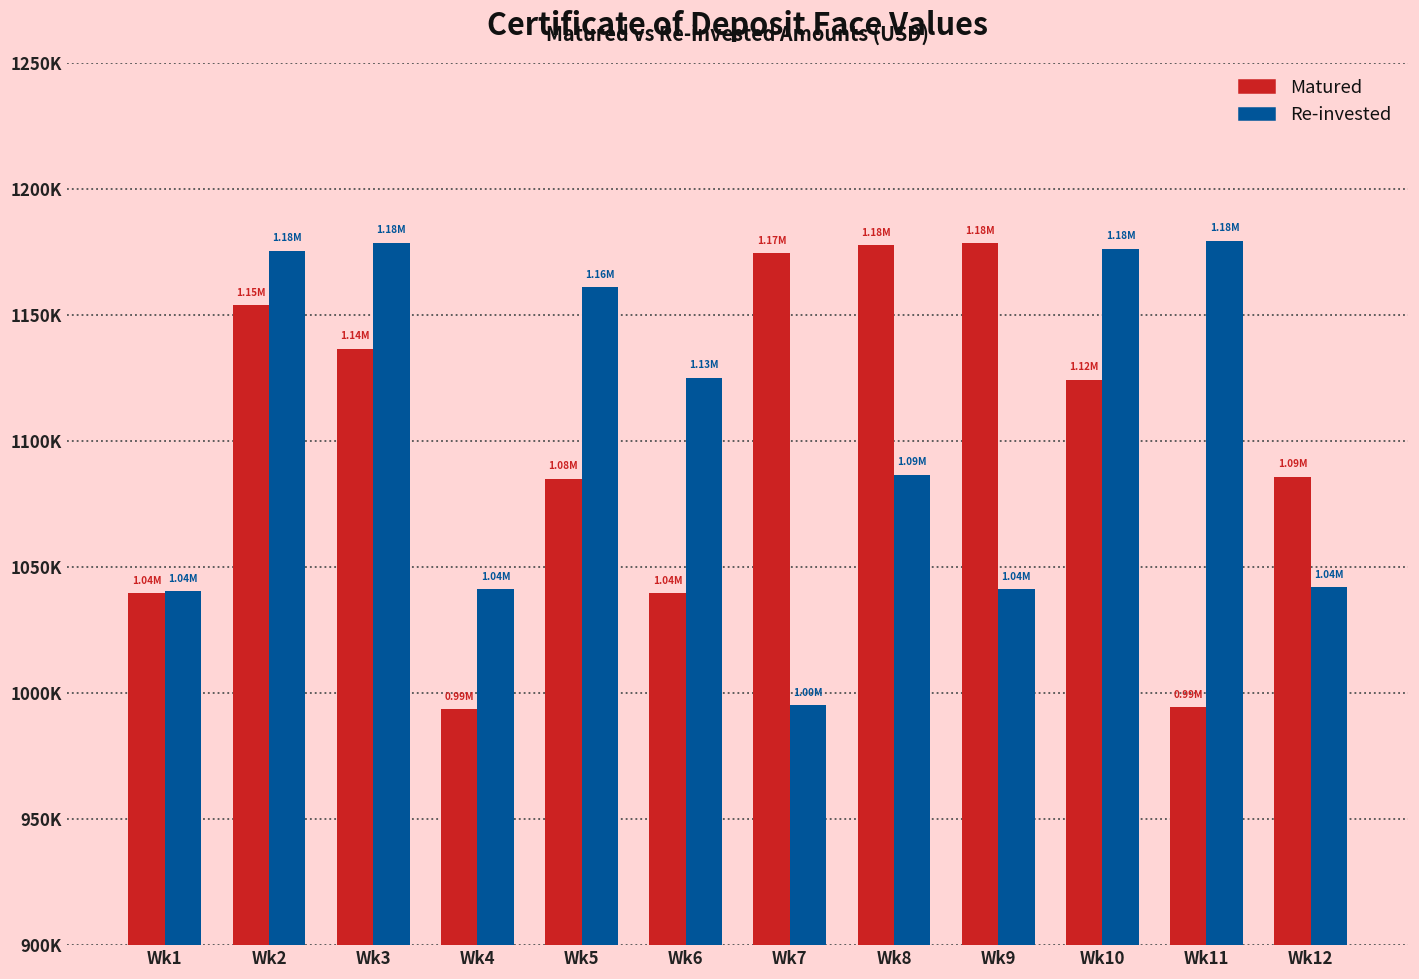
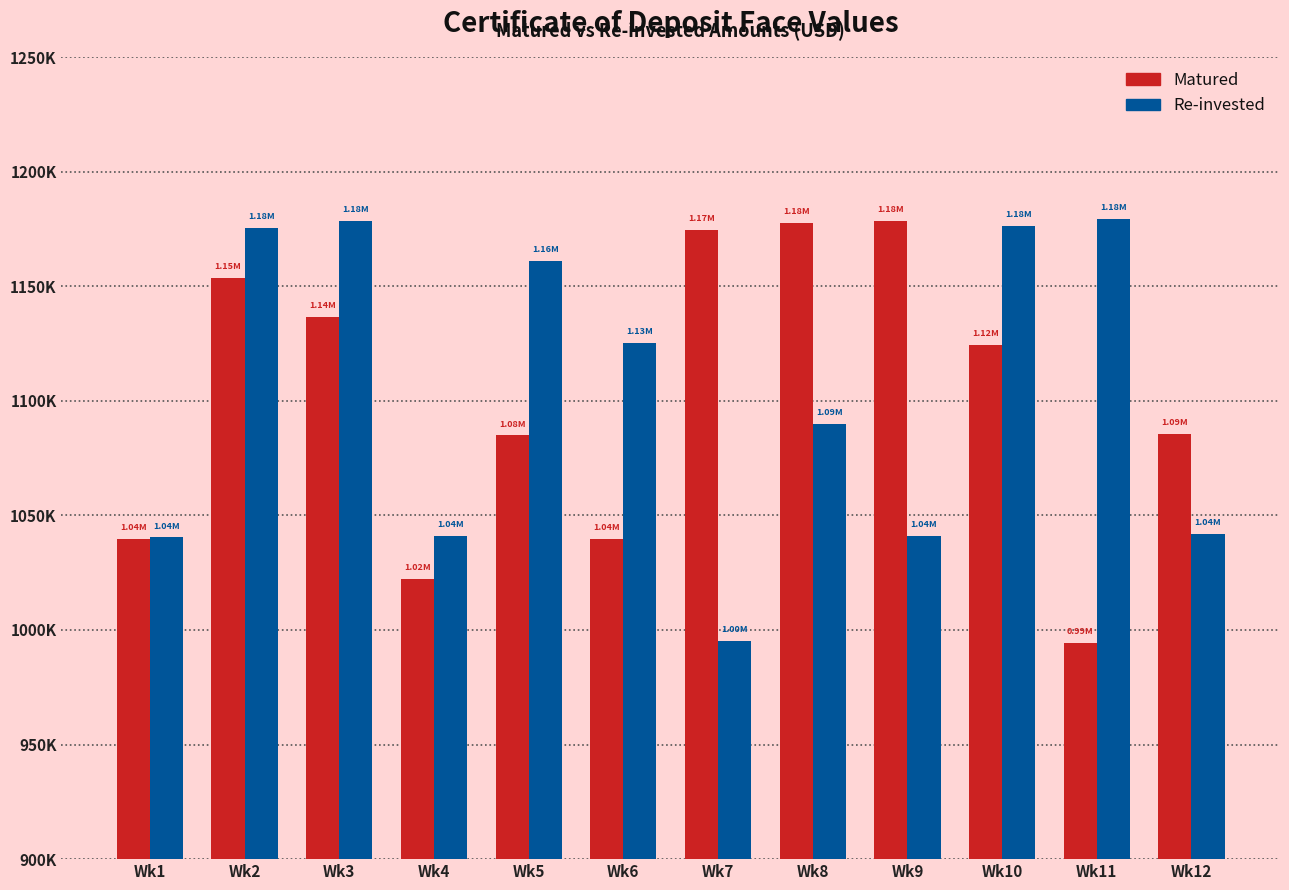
  {
    "Matured": {
      "Wk1": "1.04M",
      "Wk2": "1.15M",
      "Wk3": "1.14M",
-     "Wk4": "0.99M",
+     "Wk4": "1.02M",
      "Wk5": "1.08M",
      "Wk6": "1.04M",
      "Wk7": "1.17M",
      "Wk8": "1.18M",
      "Wk9": "1.18M",
      "Wk10": "1.12M",
      "Wk11": "0.99M",
      "Wk12": "1.09M"
    },
    "Re-invested": {
-     "Wk8": "1087000"
+     "Wk8": "1090000"
    }
  }
